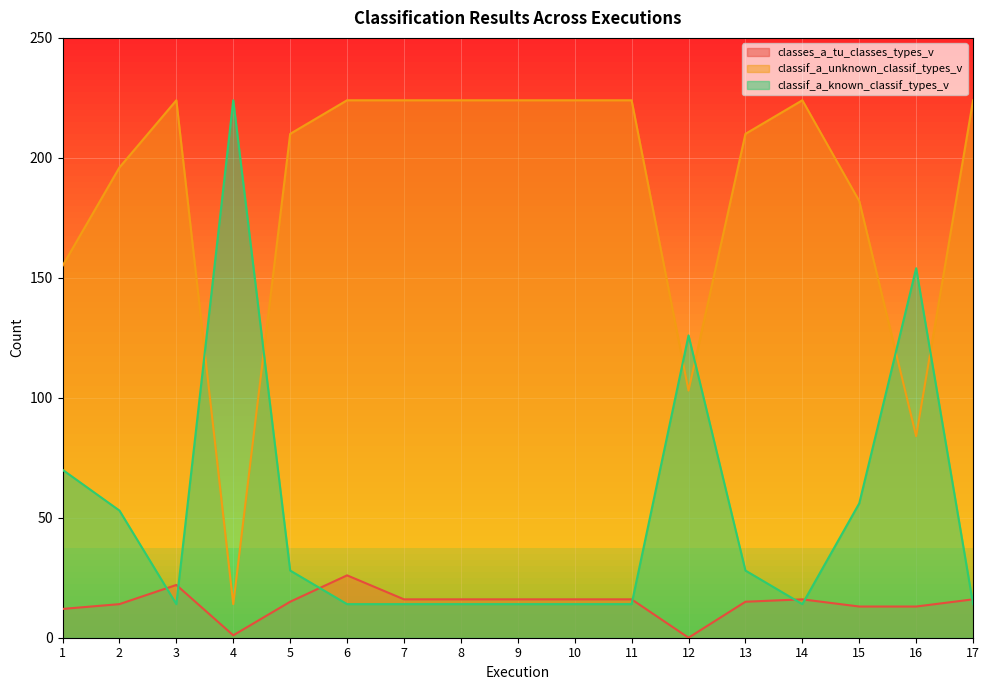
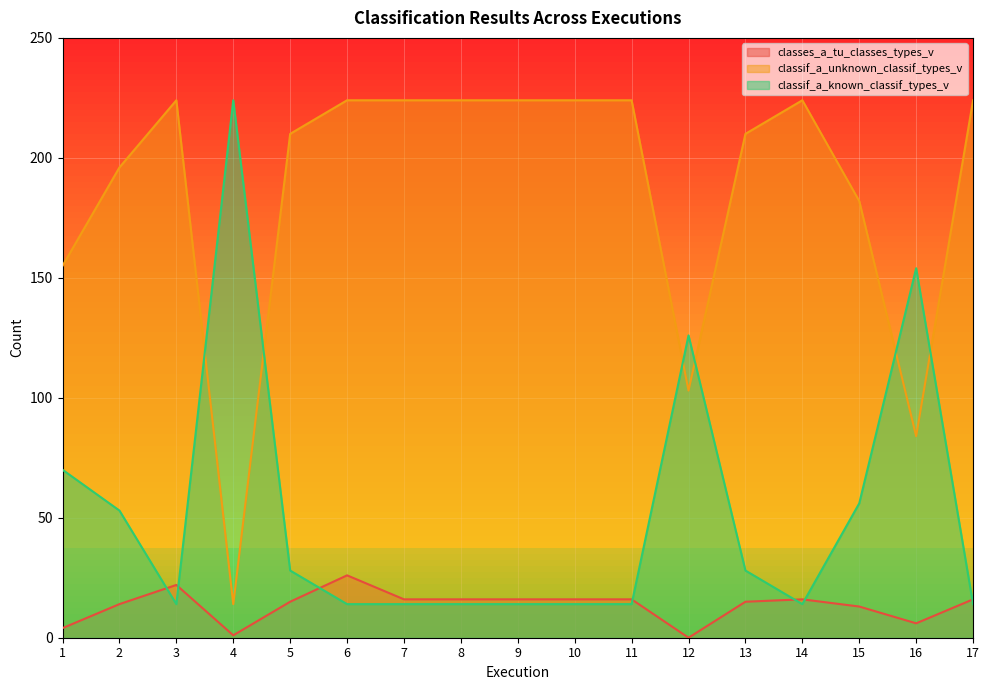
  {
    "classes_a_tu_classes_types_v": {
-     "1": 12,
+     "1": 4,
      "2": 14,
      "3": 22,
      "4": 1,
      "5": 15,
      "6": 26,
      "7": 16,
      "8": 16,
      "9": 16,
      "10": 16,
      "11": 16,
      "12": 0,
      "13": 15,
      "14": 16,
      "15": 13,
-     "16": 13,
+     "16": 6,
      "17": 16
    },
    "classif_a_unknown_classif_types_v": {
      "1": 155,
      "2": 196,
      "3": 224,
      "4": 14,
      "5": 210,
      "6": 224,
      "7": 224,
      "8": 224,
      "9": 224,
      "10": 224,
      "11": 224,
      "12": 103,
      "13": 210,
      "14": 224,
      "15": 182,
      "16": 84,
      "17": 224
    },
    "classif_a_known_classif_types_v": {
      "1": 70,
      "2": 53,
      "3": 14,
      "4": 224,
      "5": 28,
      "6": 14,
      "7": 14,
      "8": 14,
      "9": 14,
      "10": 14,
      "11": 14,
      "12": 126,
      "13": 28,
      "14": 14,
      "15": 56,
      "16": 154,
      "17": 14
    }
  }
